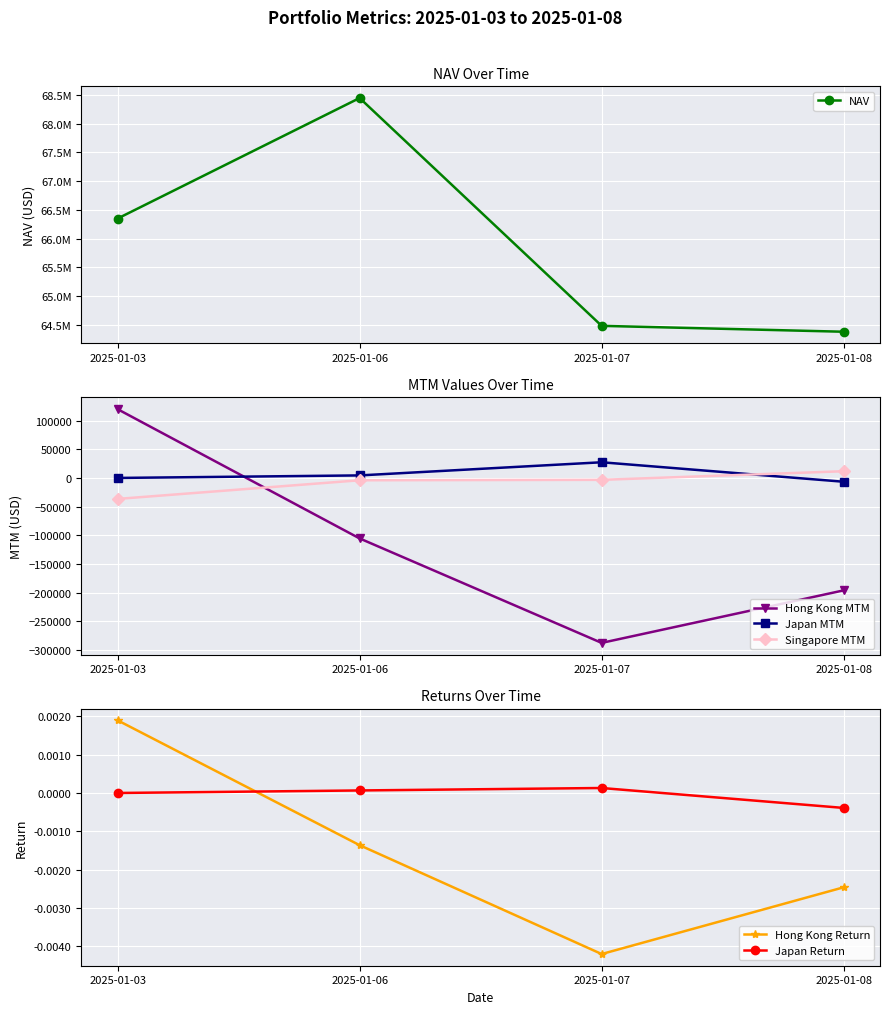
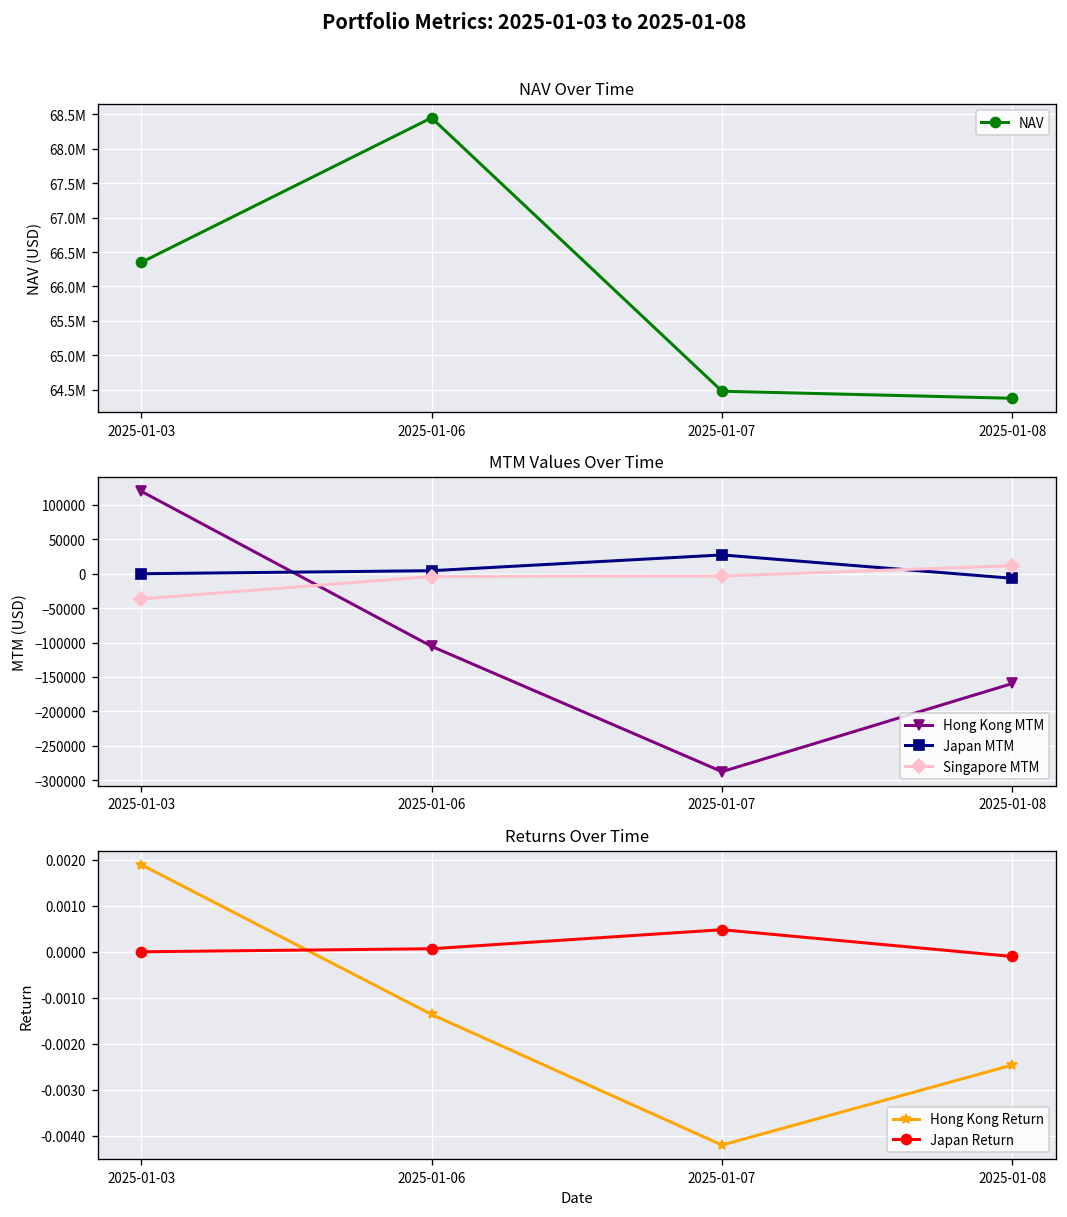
  {
    "NAV Over Time": {
      "2025-01-03": 66300000,
      "2025-01-06": 68400000,
      "2025-01-07": 64500000,
      "2025-01-08": 64400000
    },
    "MTM Values Over Time": {
      "Hong Kong MTM": {
        "2025-01-03": 120000,
        "2025-01-06": -110000,
        "2025-01-07": -290000,
-       "2025-01-08": -200000
+       "2025-01-08": -160000
      },
      "Japan MTM": {
        "2025-01-03": 0,
        "2025-01-06": 0,
        "2025-01-07": 30000,
        "2025-01-08": -10000
      },
      "Singapore MTM": {
        "2025-01-03": -40000,
        "2025-01-06": 0,
        "2025-01-07": 0,
        "2025-01-08": 10000
      }
    },
    "Returns Over Time": {
      "Hong Kong Return": {
        "2025-01-03": 0.0019,
        "2025-01-06": -0.0014,
        "2025-01-07": -0.0042,
        "2025-01-08": -0.0025
      },
      "Japan Return": {
        "2025-01-03": 0.0000,
        "2025-01-06": 0.0001,
-       "2025-01-07": 0.0001,
-       "2025-01-08": -0.0004
+       "2025-01-07": 0.0005,
+       "2025-01-08": -0.0001
      }
    }
  }
